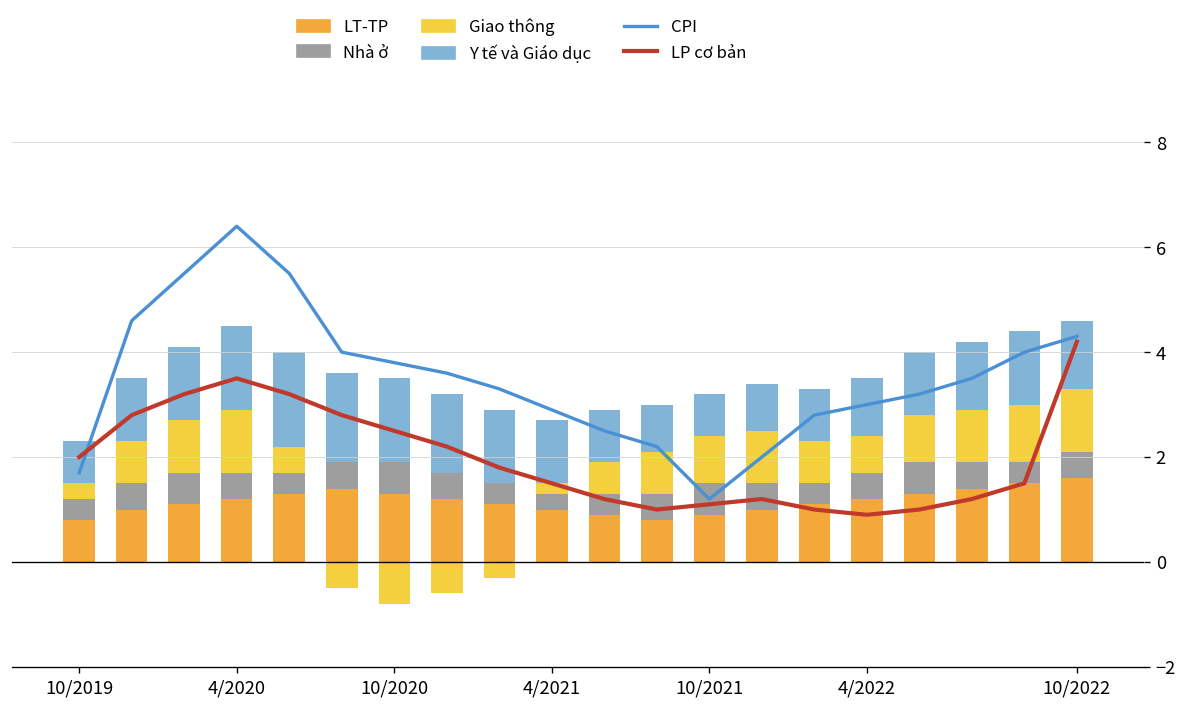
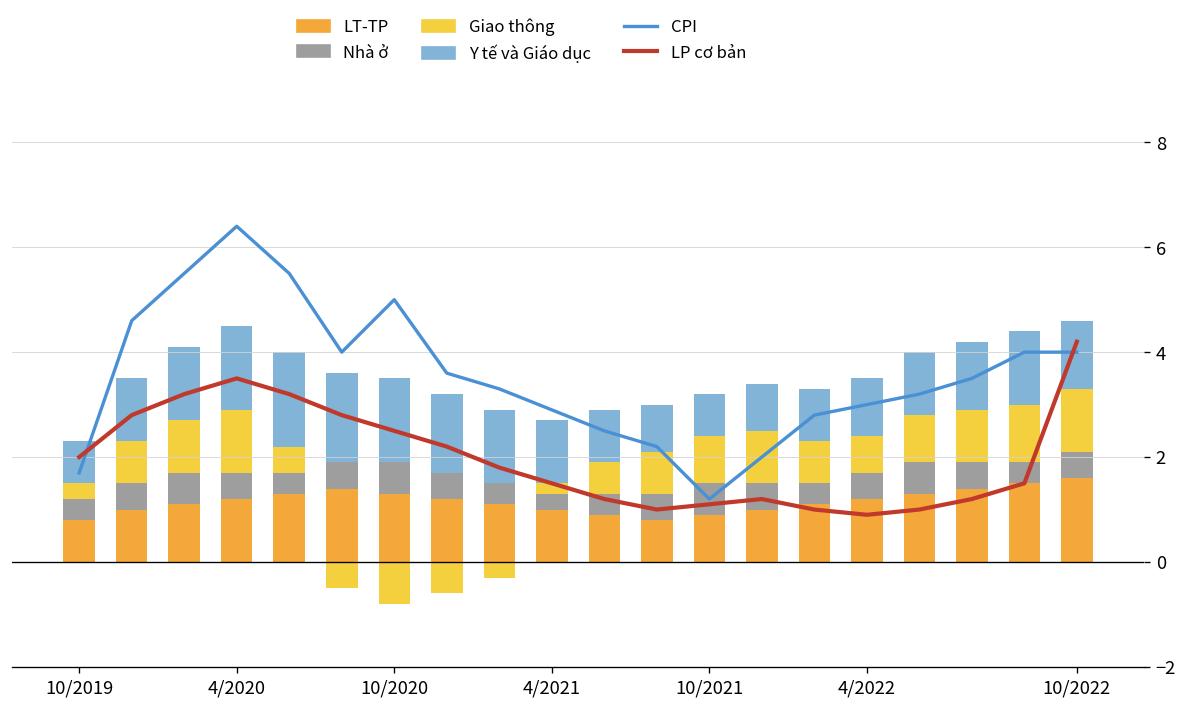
  {
    "CPI": {
      "10/2019": 1.7,
      "4/2020": 6.4,
-     "10/2020": 3.8,
+     "10/2020": 5.0,
      "4/2021": 2.9,
      "10/2021": 1.2,
      "4/2022": 3.0,
-     "10/2022": 4.3
+     "10/2022": 4.0
    }
  }
